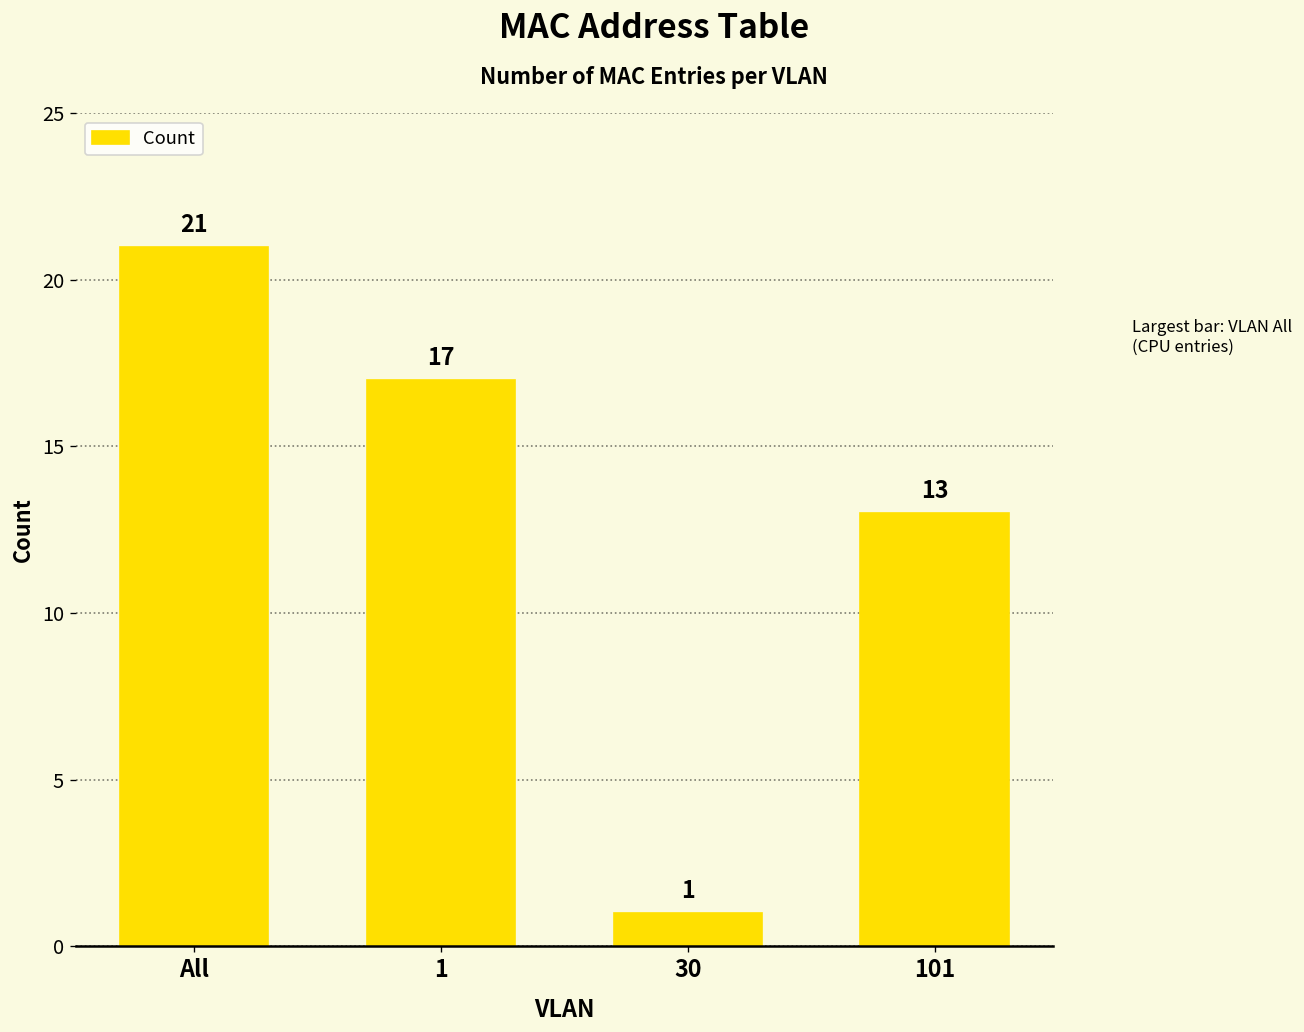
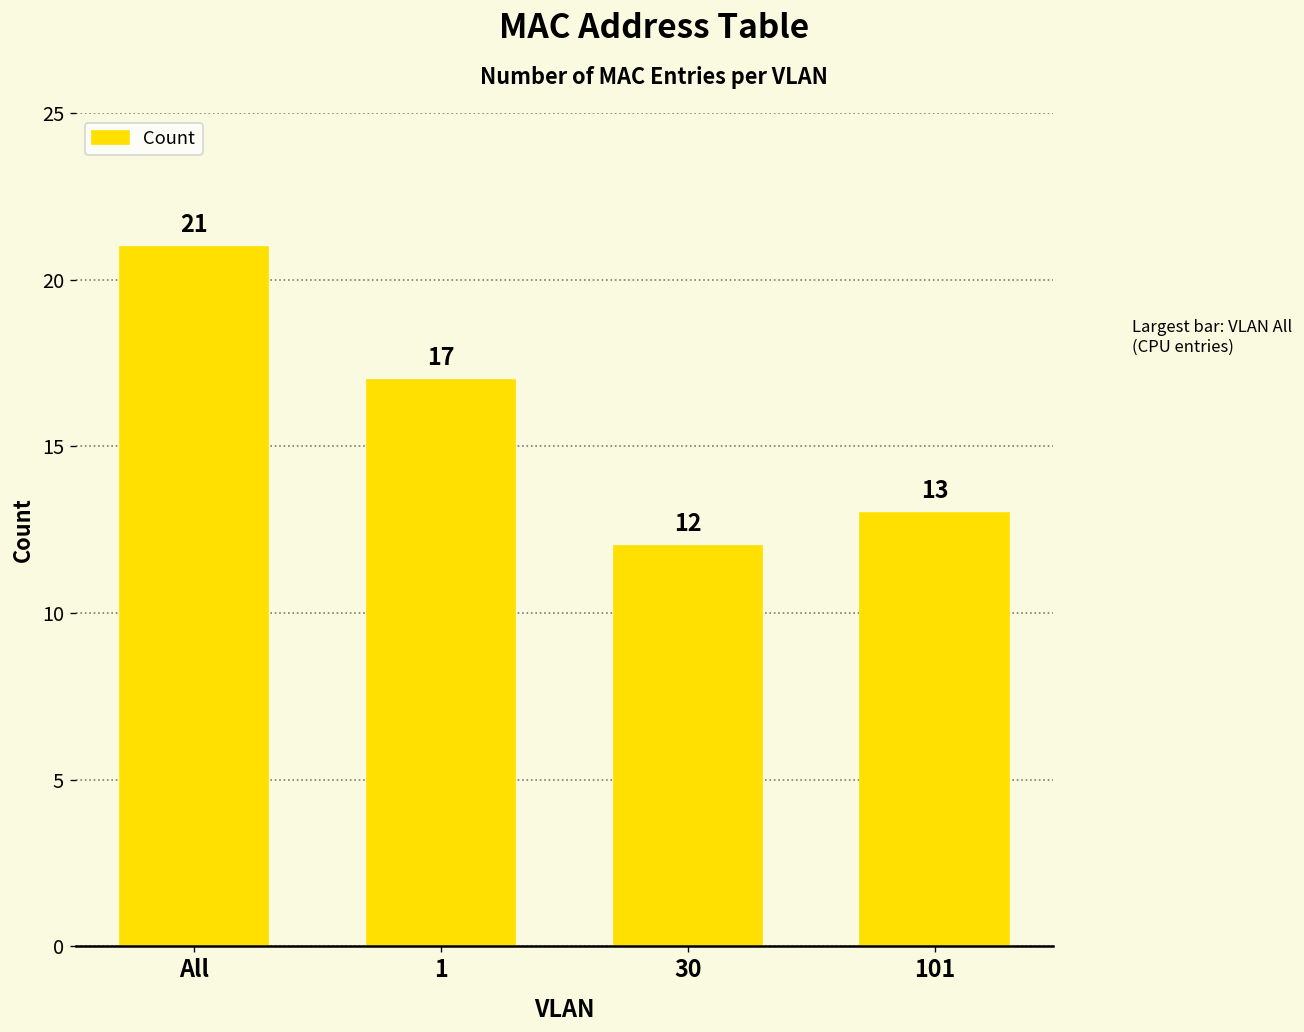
  {
    "All": 21,
    "1": 17,
-   "30": 1,
+   "30": 12,
    "101": 13
  }
